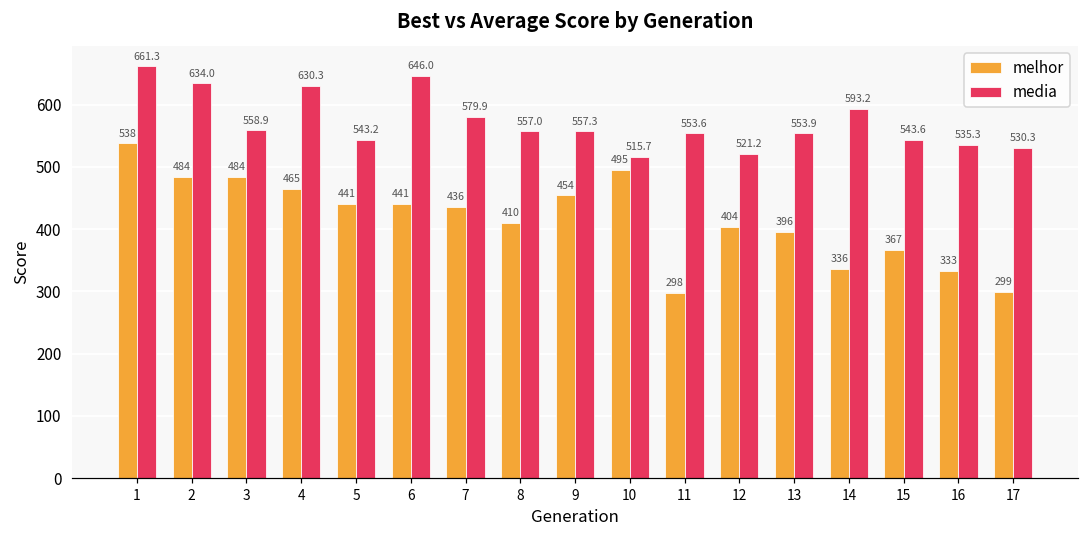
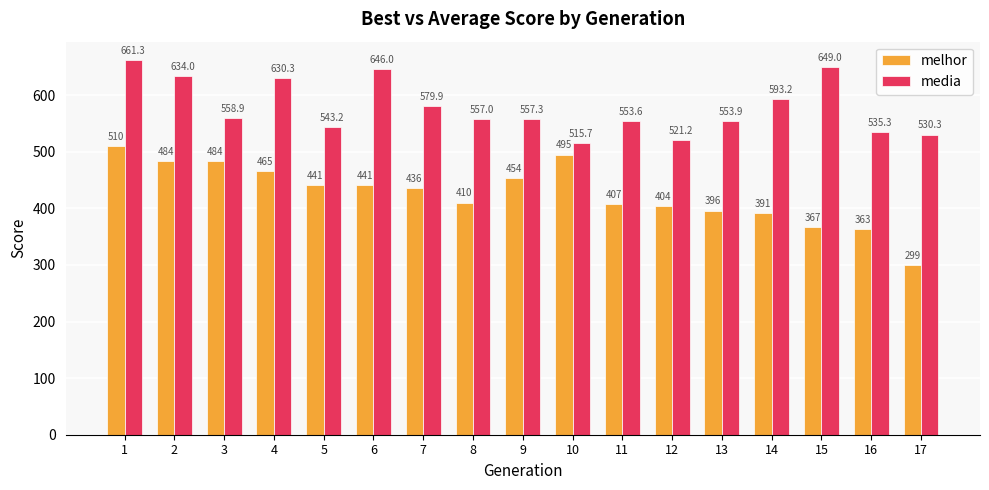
  {
    "melhor": {
-     "1": 538,
+     "1": 510,
      "2": 484,
      "3": 484,
      "4": 465,
      "5": 441,
      "6": 441,
      "7": 436,
      "8": 410,
      "9": 454,
      "10": 495,
-     "11": 298,
+     "11": 407,
      "12": 404,
      "13": 396,
-     "14": 336,
+     "14": 391,
      "15": 367,
-     "16": 333,
+     "16": 363,
      "17": 299
    },
    "media": {
      "1": 661.3,
      "2": 634.0,
      "3": 558.9,
      "4": 630.3,
      "5": 543.2,
      "6": 646.0,
      "7": 579.9,
      "8": 557.0,
      "9": 557.3,
      "10": 515.7,
      "11": 553.6,
      "12": 521.2,
      "13": 553.9,
      "14": 593.2,
-     "15": 543.6,
+     "15": 649.0,
      "16": 535.3,
      "17": 530.3
    }
  }
